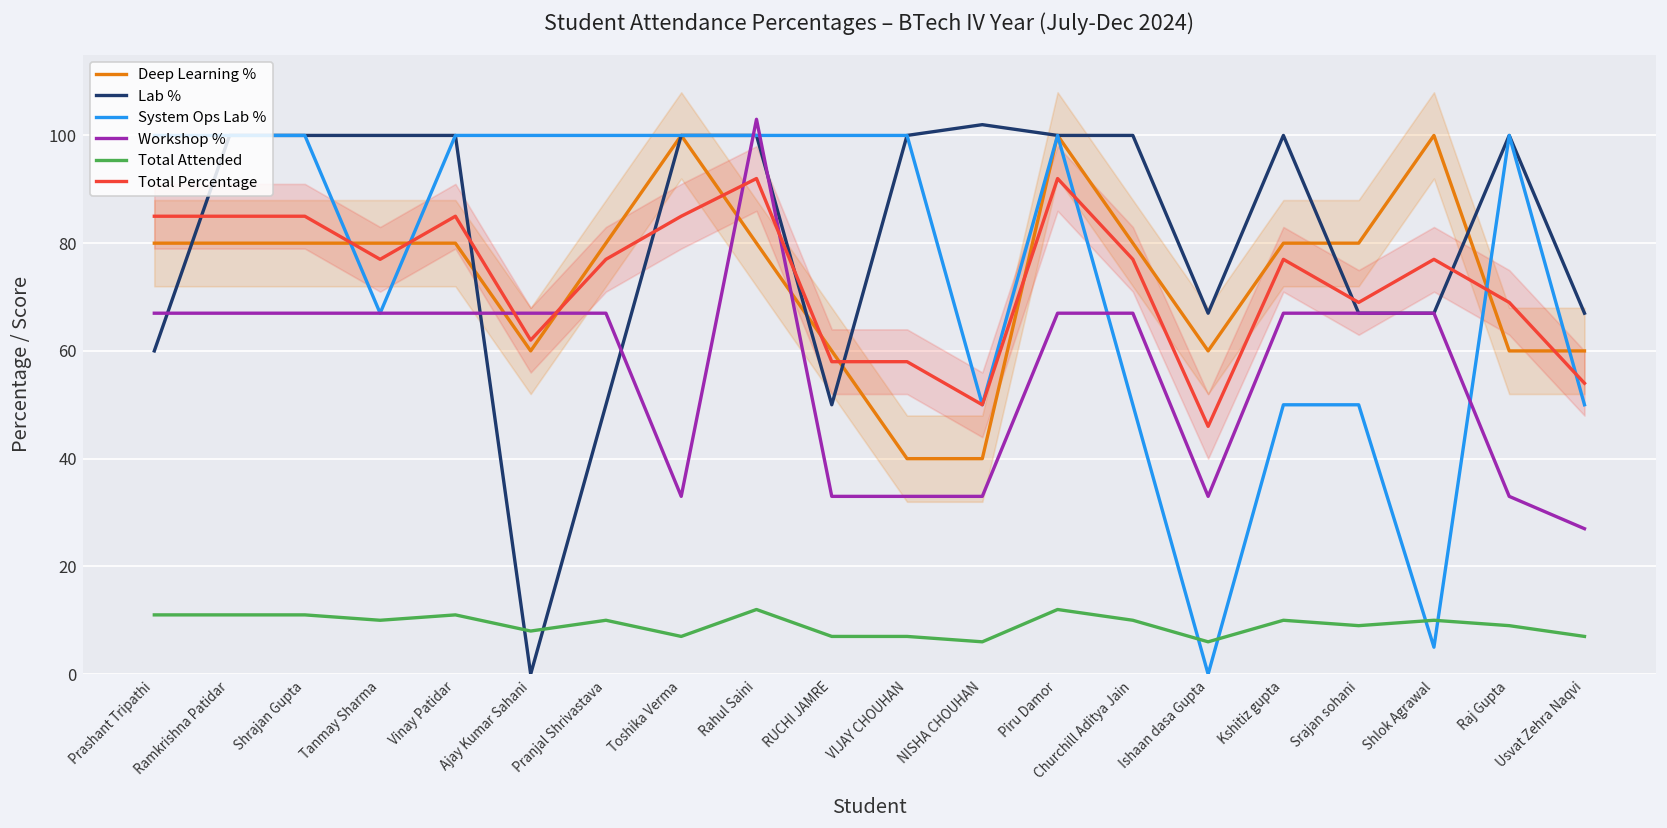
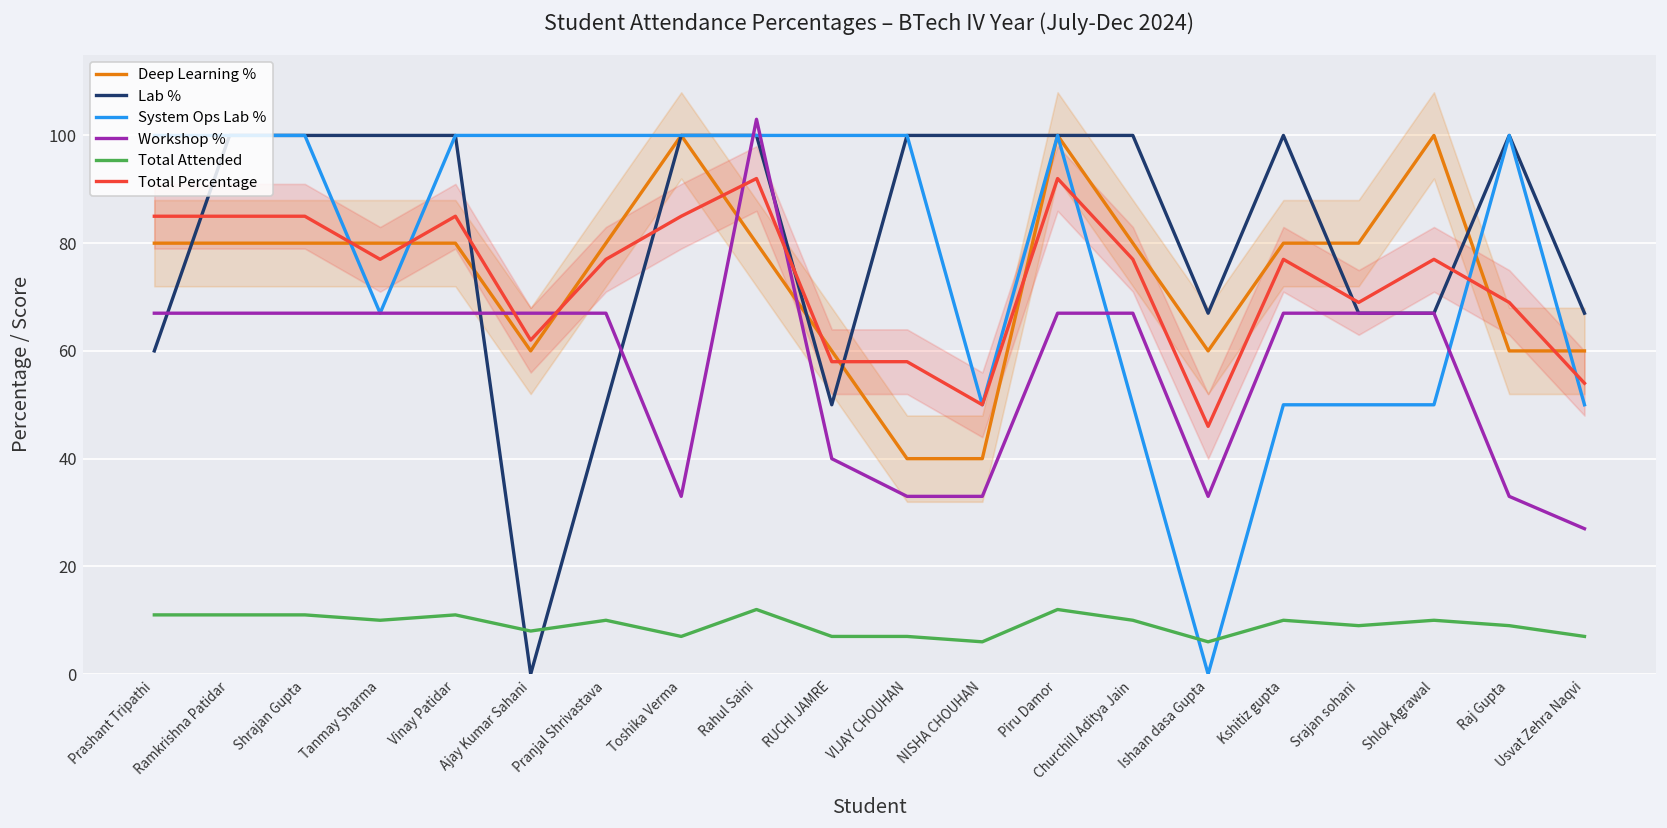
  {
    "Lab %": {
      "Prashant Tripathi": 60,
      "Tanmay Sharma": 100,
      "Ajay Kumar Sahani": 0,
      "Pranjal Shrivastava": 50,
      "RUCHI JAMRE": 50,
-     "NISHA CHOUHAN": 102,
+     "NISHA CHOUHAN": 100,
      "Churchill Aditya Jain": 100,
      "Ishaan dasa Gupta": 67,
      "Kshitiz gupta": 100,
      "Usvat Zehra Naqvi": 67
    },
    "System Ops Lab %": {
      "Ajay Kumar Sahani": 100,
      "Pranjal Shrivastava": 100,
      "RUCHI JAMRE": 100,
      "Churchill Aditya Jain": 50,
      "Ishaan dasa Gupta": 0,
      "Kshitiz gupta": 50,
      "Srajan sohani": 50,
-     "Shlok Agrawal": 5,
+     "Shlok Agrawal": 50,
      "Usvat Zehra Naqvi": 50
    },
    "Workshop %": {
      "Prashant Tripathi": 67,
      "Ramkrishna Patidar": 67,
      "Shrajan Gupta": 67,
      "Vinay Patidar": 67,
      "Ajay Kumar Sahani": 67,
      "Pranjal Shrivastava": 67,
      "Toshika Verma": 33,
      "Rahul Saini": 103,
-     "RUCHI JAMRE": 33,
+     "RUCHI JAMRE": 40,
      "VIJAY CHOUHAN": 33,
      "NISHA CHOUHAN": 33,
      "Piru Damor": 67,
      "Churchill Aditya Jain": 67,
      "Ishaan dasa Gupta": 33,
      "Kshitiz gupta": 67,
      "Raj Gupta": 33,
      "Usvat Zehra Naqvi": 27
    },
    "Total Attended": {
      "Prashant Tripathi": 11,
      "Ramkrishna Patidar": 11,
      "Shrajan Gupta": 11,
      "Tanmay Sharma": 10,
      "Vinay Patidar": 11,
      "Ajay Kumar Sahani": 8,
      "Pranjal Shrivastava": 10,
      "Toshika Verma": 7,
      "Rahul Saini": 12,
      "RUCHI JAMRE": 7,
      "VIJAY CHOUHAN": 7,
      "NISHA CHOUHAN": 6,
      "Piru Damor": 12,
      "Churchill Aditya Jain": 10,
      "Ishaan dasa Gupta": 6,
      "Kshitiz gupta": 10,
      "Srajan sohani": 9,
      "Shlok Agrawal": 10,
      "Raj Gupta": 9,
      "Usvat Zehra Naqvi": 7
    }
  }
